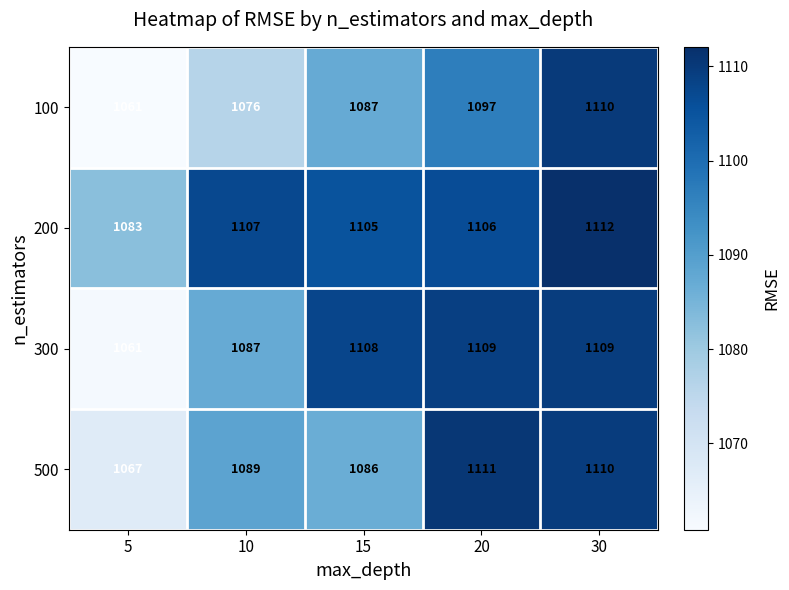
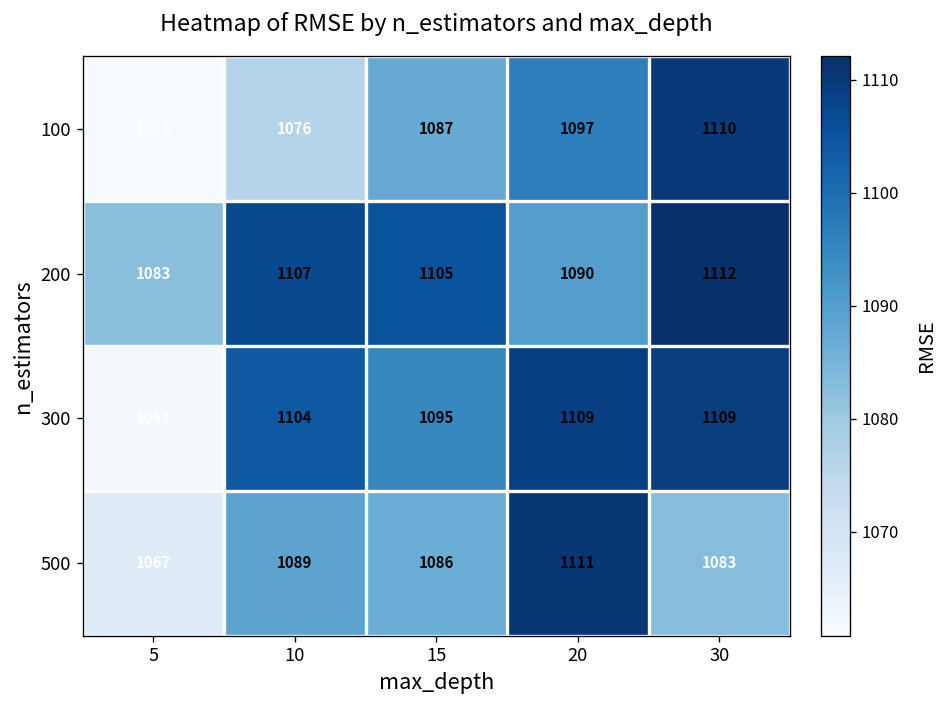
  {
    "100": {
      "10": 1076,
      "15": 1087,
      "20": 1097,
      "30": 1110
    },
    "200": {
      "5": 1083,
      "10": 1107,
      "15": 1105,
-     "20": 1106,
+     "20": 1090,
      "30": 1112
    },
    "300": {
-     "10": 1087,
-     "15": 1108,
+     "10": 1104,
+     "15": 1095,
      "20": 1109,
      "30": 1109
    },
    "500": {
      "10": 1089,
      "15": 1086,
      "20": 1111,
-     "30": 1110
+     "30": 1083
    }
  }
